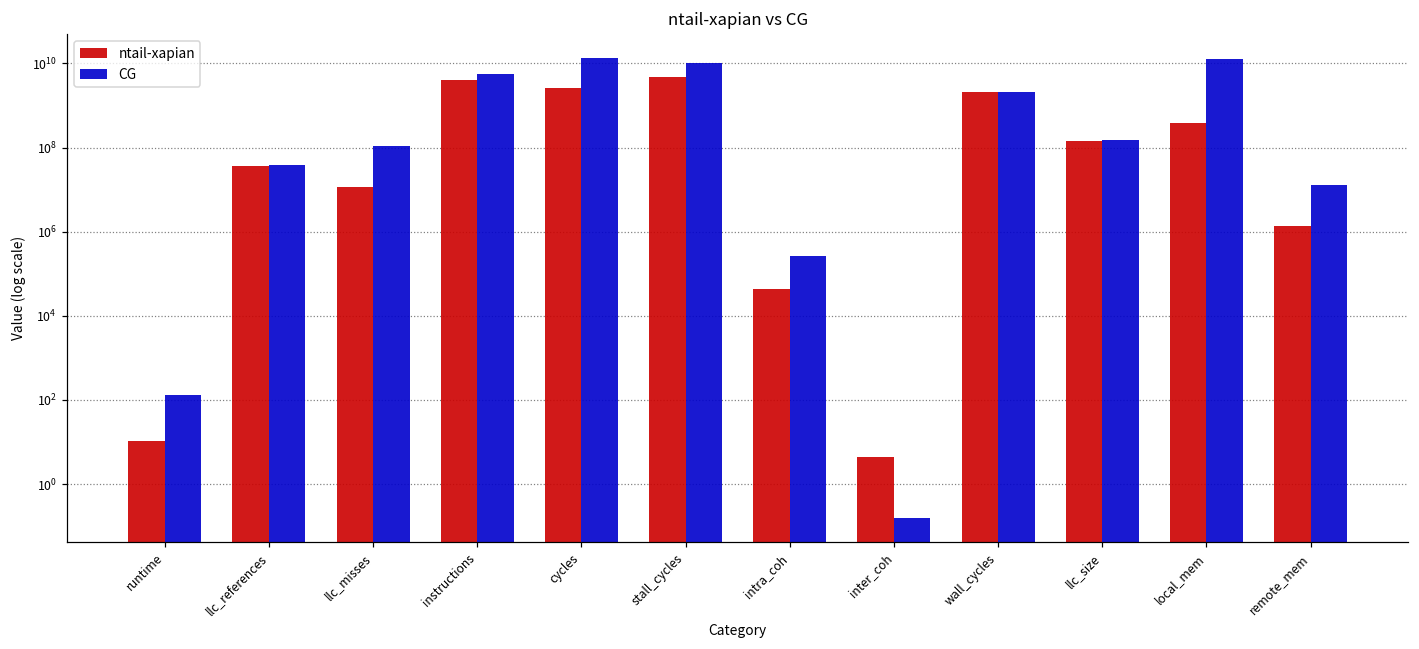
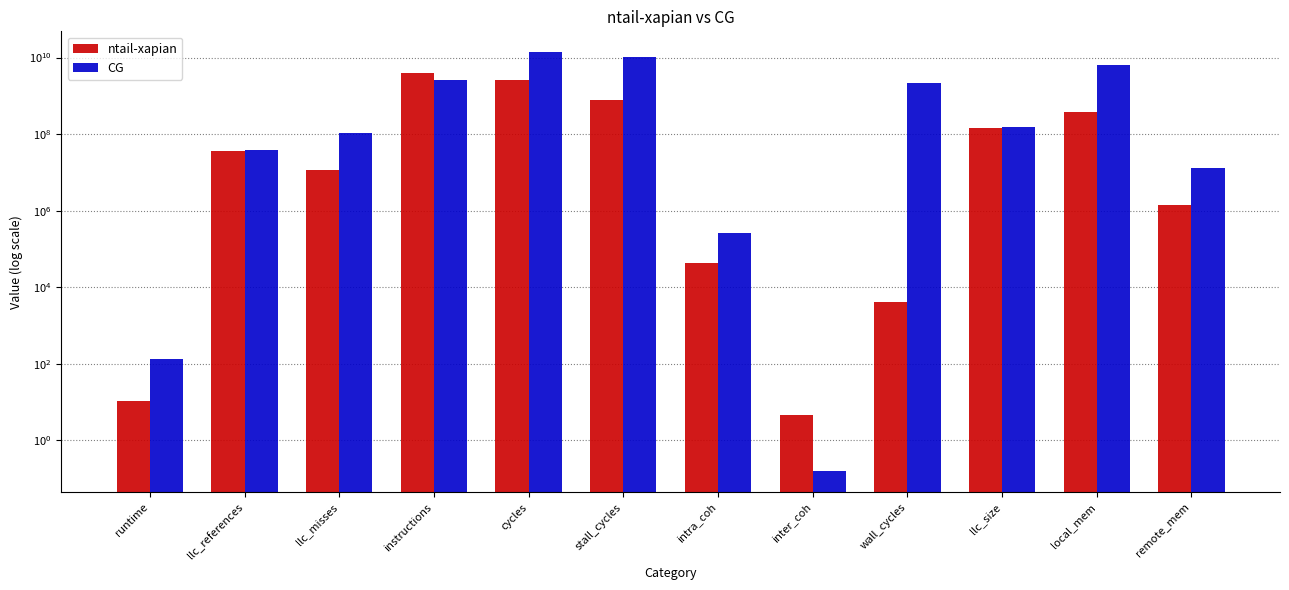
  {
    "ntail-xapian": {
      "runtime": 11,
      "llc_references": 40000000,
      "llc_misses": 11000000,
      "instructions": 4000000000,
      "cycles": 3000000000,
-     "stall_cycles": 5000000000,
+     "stall_cycles": 800000000,
      "intra_coh": 40000,
      "inter_coh": 4,
-     "wall_cycles": 2000000000,
+     "wall_cycles": 4000,
      "llc_size": 140000000,
      "local_mem": 400000000,
      "remote_mem": 1400000
    },
    "CG": {
      "runtime": 130,
      "llc_references": 40000000,
      "llc_misses": 110000000,
-     "instructions": 5000000000,
+     "instructions": 3000000000,
      "cycles": 14000000000,
      "stall_cycles": 10000000000,
      "intra_coh": 300000,
      "inter_coh": 0.15,
      "wall_cycles": 2000000000,
      "llc_size": 150000000,
-     "local_mem": 13000000000,
+     "local_mem": 6000000000,
      "remote_mem": 13000000
    }
  }
